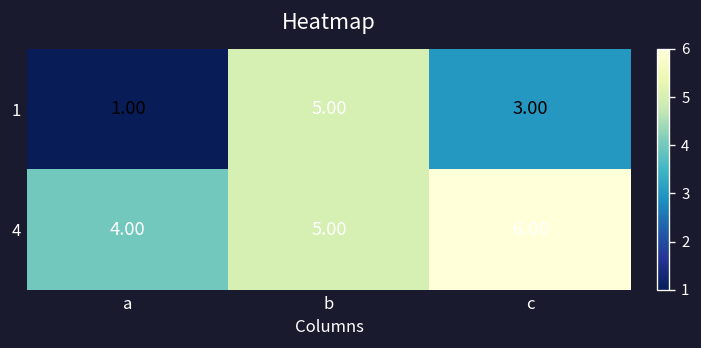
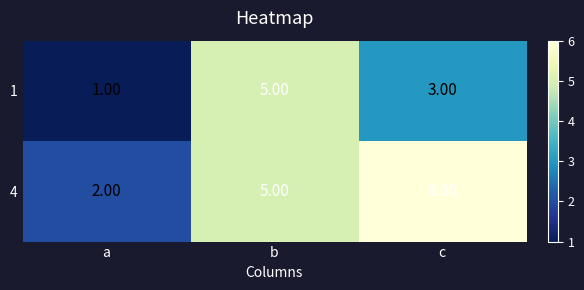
  {
    "1": {
      "a": 1.00,
      "b": 5.00,
      "c": 3.00
    },
    "4": {
-     "a": 4.00,
+     "a": 2.00,
      "b": 5.00
    }
  }
